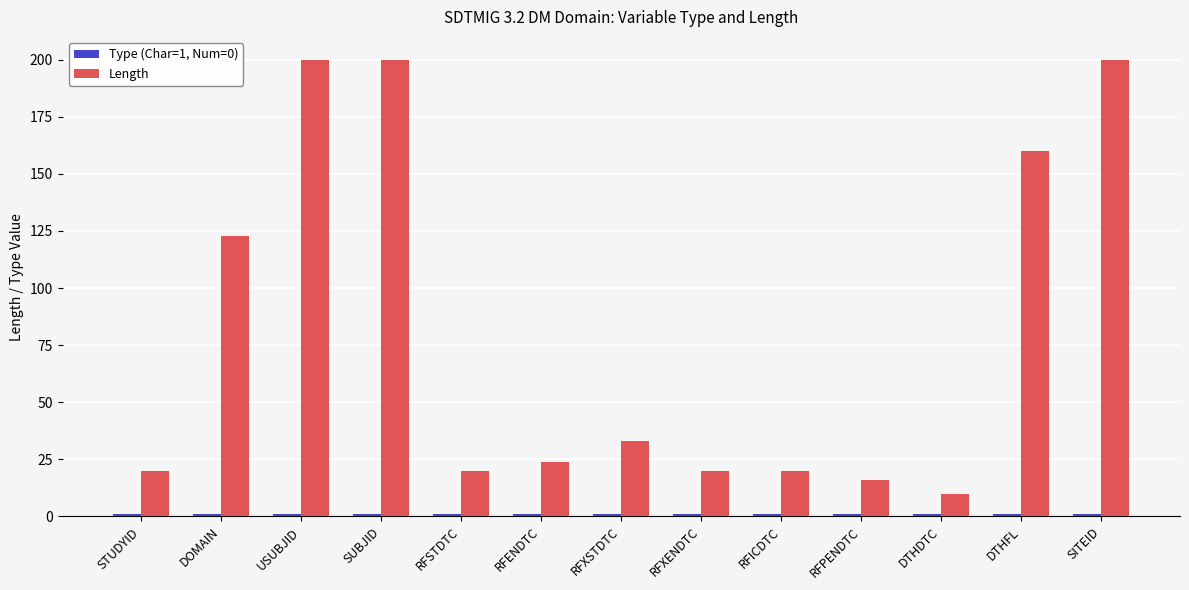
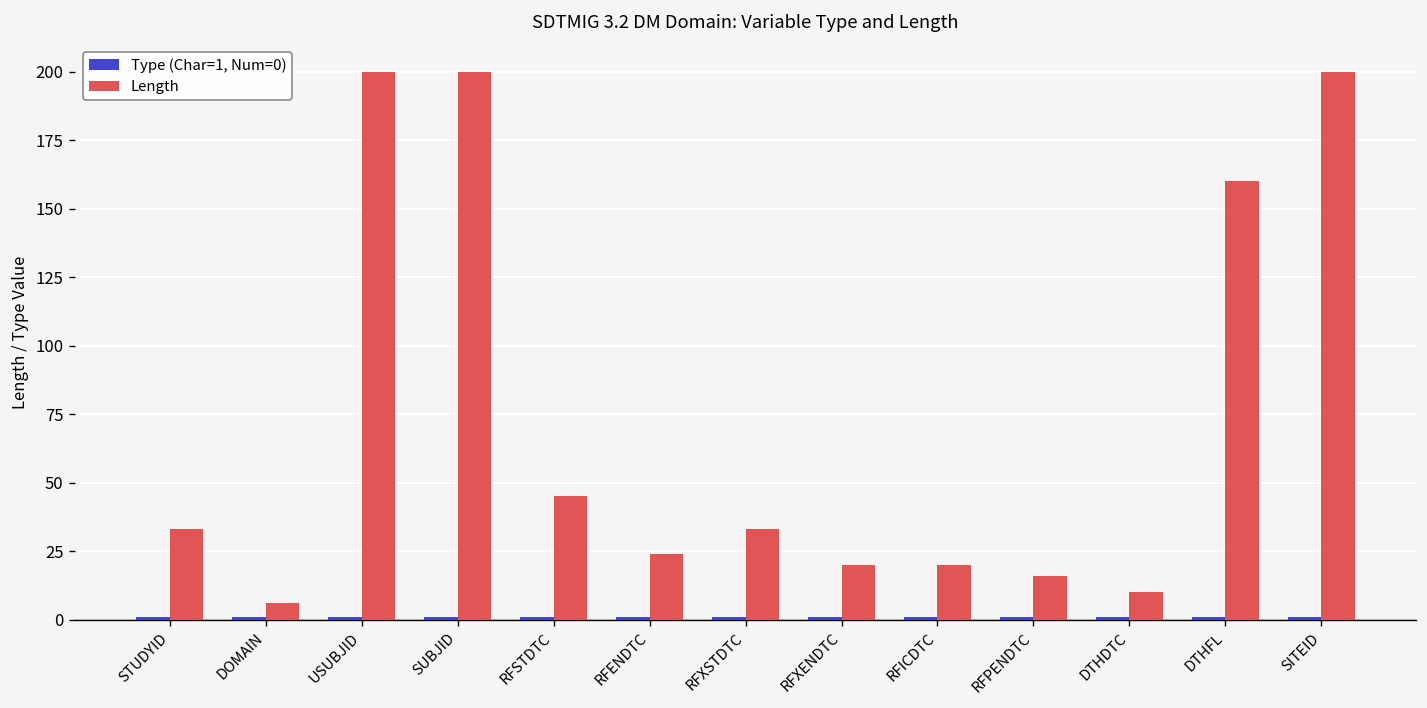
  {
    "Length": {
-     "STUDYID": 20,
-     "DOMAIN": 123,
+     "STUDYID": 33,
+     "DOMAIN": 6,
      "USUBJID": 200,
      "SUBJID": 200,
-     "RFSTDTC": 20,
+     "RFSTDTC": 45,
      "RFENDTC": 24,
      "RFXSTDTC": 33,
      "RFXENDTC": 20,
      "RFICDTC": 20,
      "RFPENDTC": 16,
      "DTHDTC": 10,
      "DTHFL": 160,
      "SITEID": 200
    }
  }
